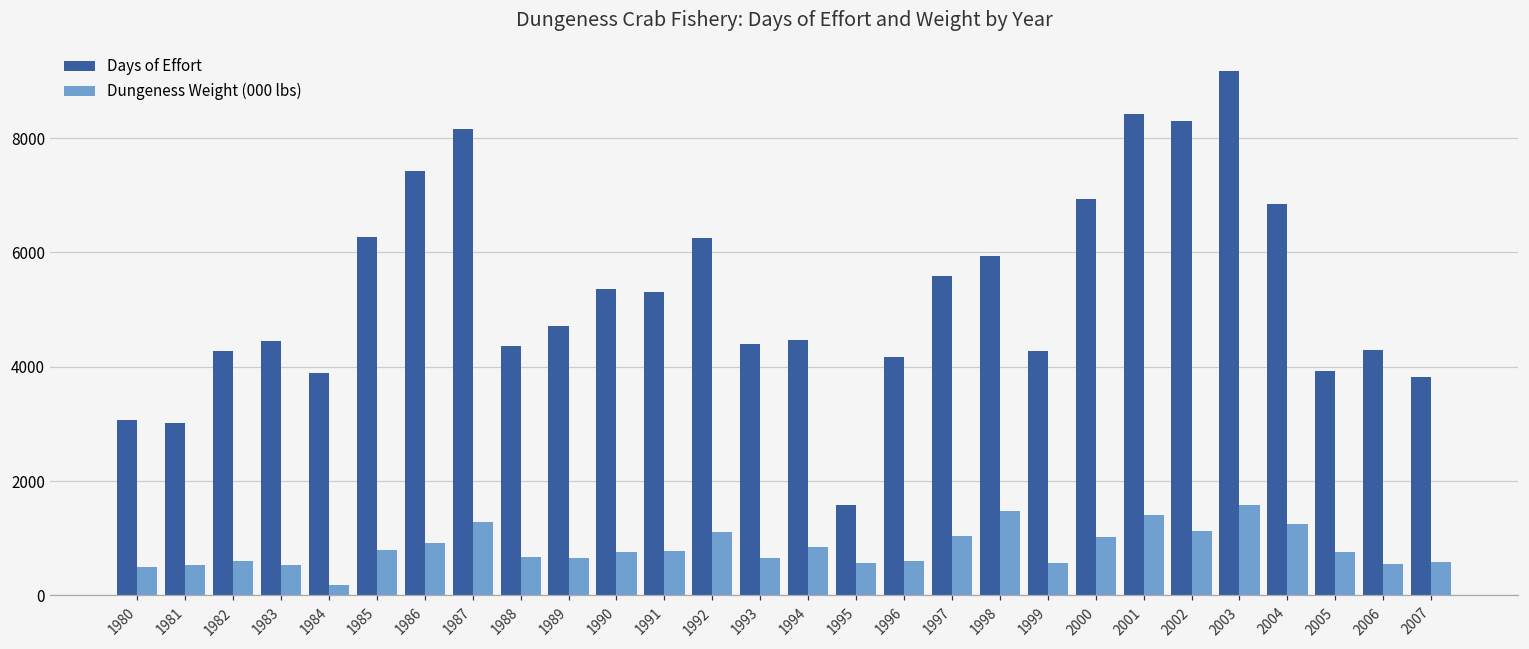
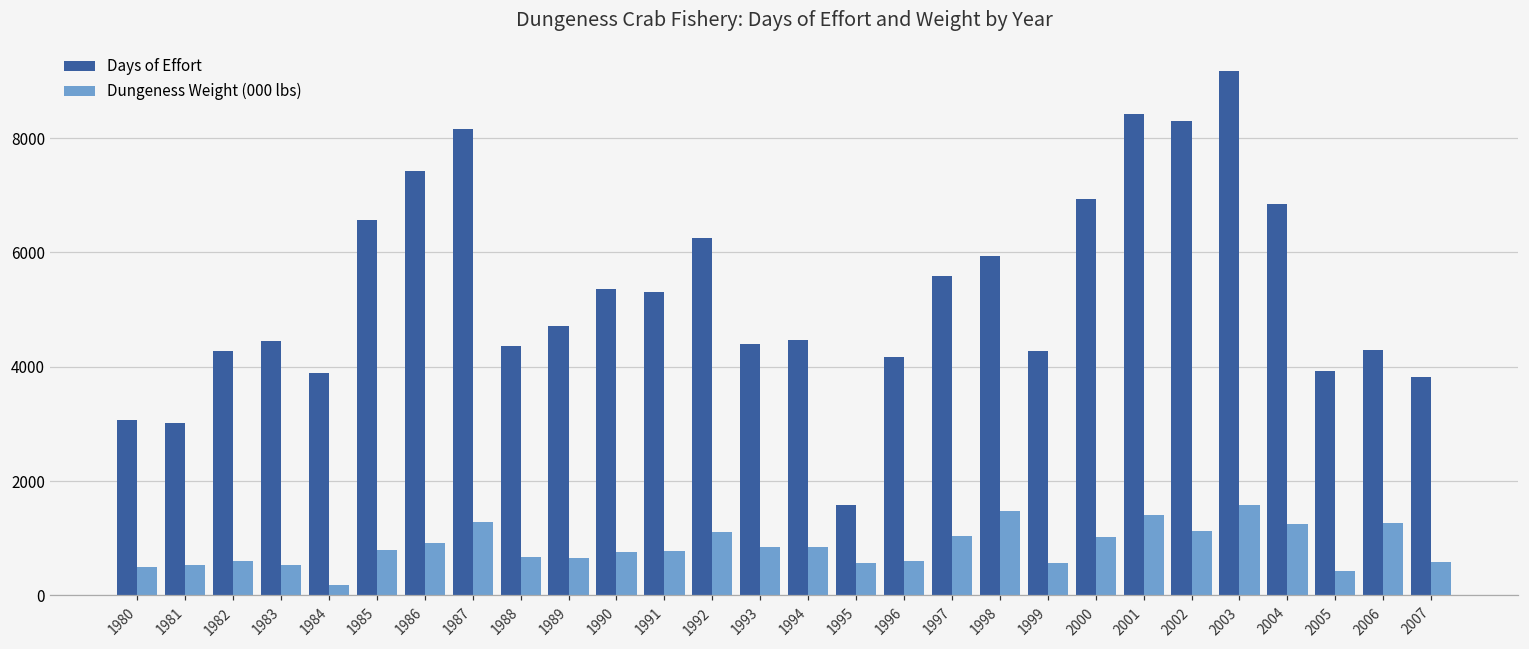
  {
    "Days of Effort": {
      "1980": 3100,
      "1981": 3000,
      "1982": 4300,
      "1983": 4400,
      "1984": 3900,
-     "1985": 6300,
+     "1985": 6600,
      "1986": 7400,
      "1987": 8200,
      "1988": 4400,
      "1989": 4700,
      "1990": 5400,
      "1991": 5300,
      "1992": 6200,
      "1993": 4400,
      "1994": 4500,
      "1995": 1600,
      "1996": 4200,
      "1997": 5600,
      "1998": 5900,
      "1999": 4300,
      "2000": 6900,
      "2001": 8400,
      "2002": 8300,
      "2003": 9200,
      "2004": 6900,
      "2005": 3900,
      "2006": 4300,
      "2007": 3800
    },
    "Dungeness Weight (000 lbs)": {
      "1980": 500,
      "1981": 500,
      "1982": 600,
      "1983": 500,
      "1984": 200,
      "1985": 800,
      "1986": 900,
      "1987": 1300,
      "1988": 700,
      "1989": 600,
      "1990": 800,
      "1991": 800,
      "1992": 1100,
-     "1993": 700,
+     "1993": 800,
      "1994": 800,
      "1995": 600,
      "1996": 600,
      "1997": 1000,
      "1998": 1500,
      "1999": 600,
      "2000": 1000,
      "2001": 1400,
      "2002": 1100,
      "2003": 1600,
      "2004": 1300,
-     "2005": 800,
-     "2006": 500,
+     "2005": 400,
+     "2006": 1300,
      "2007": 600
    }
  }
